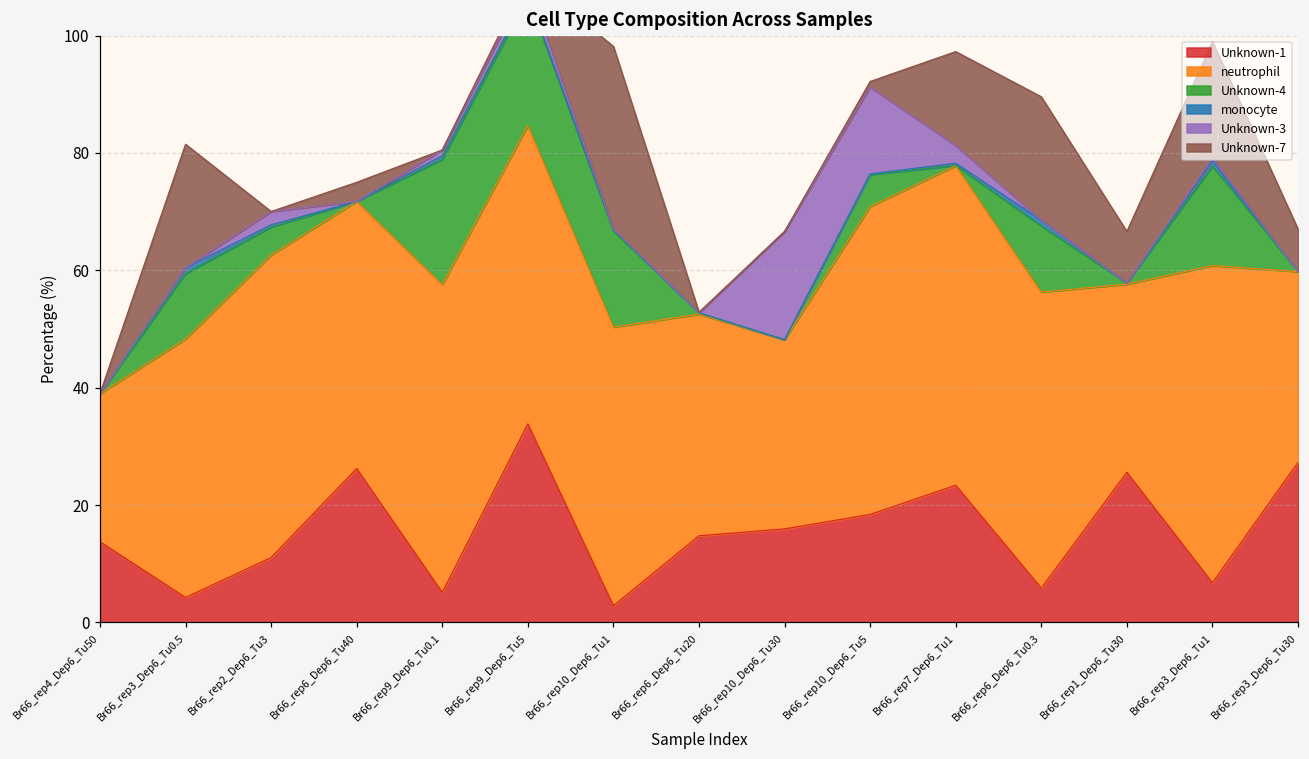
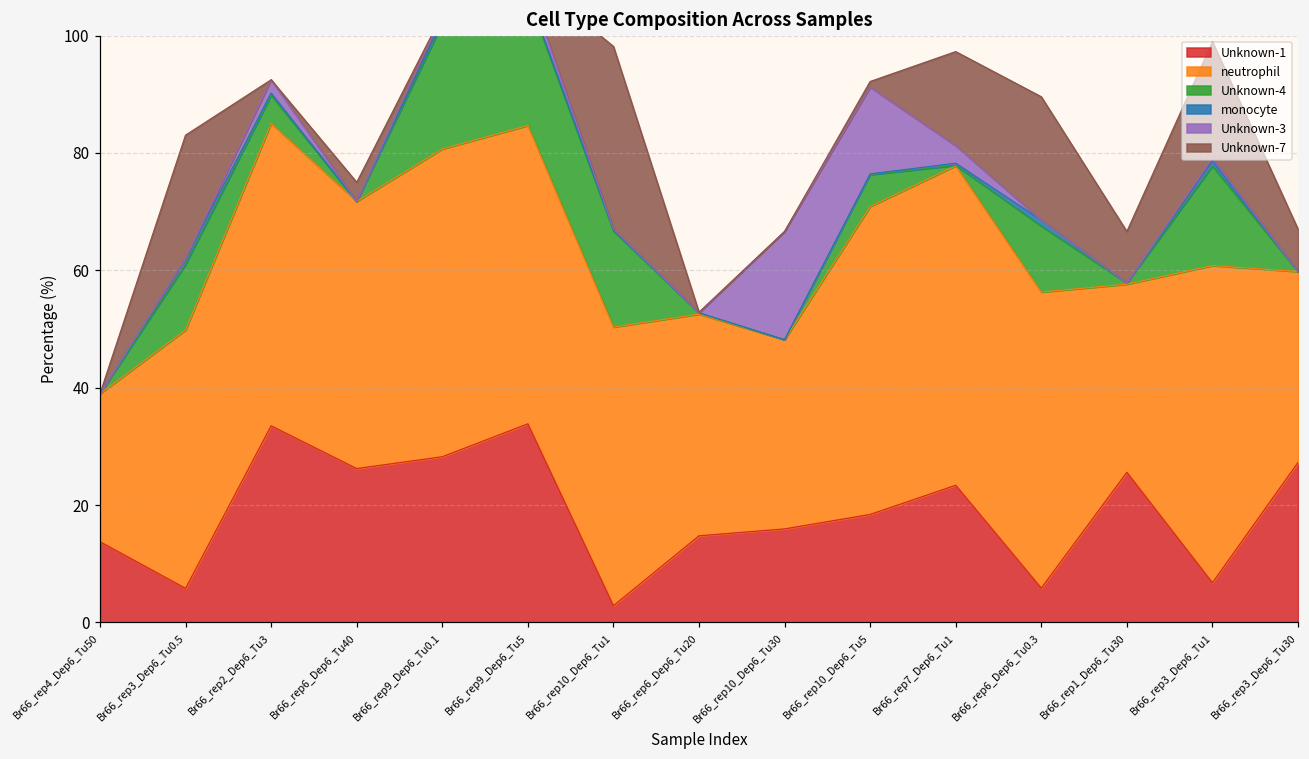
  {
    "Unknown-1": {
      "Br66_rep4_Dep6_Tu50": 14,
-     "Br66_rep3_Dep6_Tu0.5": 4,
-     "Br66_rep2_Dep6_Tu3": 11,
+     "Br66_rep3_Dep6_Tu0.5": 6,
+     "Br66_rep2_Dep6_Tu3": 34,
      "Br66_rep6_Dep6_Tu40": 26,
-     "Br66_rep9_Dep6_Tu0.1": 5,
+     "Br66_rep9_Dep6_Tu0.1": 28,
      "Br66_rep9_Dep6_Tu5": 34,
      "Br66_rep10_Dep6_Tu1": 3,
      "Br66_rep6_Dep6_Tu20": 15,
      "Br66_rep10_Dep6_Tu30": 16,
      "Br66_rep10_Dep6_Tu5": 18,
      "Br66_rep7_Dep6_Tu1": 23,
      "Br66_rep6_Dep6_Tu0.3": 6,
      "Br66_rep1_Dep6_Tu30": 26,
      "Br66_rep3_Dep6_Tu1": 7,
      "Br66_rep3_Dep6_Tu30": 27
    },
    "neutrophil": {
      "Br66_rep3_Dep6_Tu0.5": 44,
      "Br66_rep2_Dep6_Tu3": 52,
      "Br66_rep9_Dep6_Tu0.1": 52,
      "Br66_rep9_Dep6_Tu5": 51,
      "Br66_rep10_Dep6_Tu1": 47,
      "Br66_rep10_Dep6_Tu5": 52,
      "Br66_rep6_Dep6_Tu0.3": 50,
      "Br66_rep3_Dep6_Tu1": 54
    },
    "Unknown-4": {
      "Br66_rep3_Dep6_Tu0.5": 11,
      "Br66_rep6_Dep6_Tu0.3": 11,
      "Br66_rep3_Dep6_Tu1": 17
    },
    "Unknown-3": {
      "Br66_rep10_Dep6_Tu5": 15,
      "Br66_rep7_Dep6_Tu1": 3
    },
    "Unknown-7": {
      "Br66_rep3_Dep6_Tu0.5": 21,
      "Br66_rep6_Dep6_Tu40": 3,
      "Br66_rep10_Dep6_Tu1": 31,
      "Br66_rep10_Dep6_Tu5": 1,
      "Br66_rep7_Dep6_Tu1": 16,
      "Br66_rep6_Dep6_Tu0.3": 21,
      "Br66_rep1_Dep6_Tu30": 9,
      "Br66_rep3_Dep6_Tu30": 7
    }
  }
